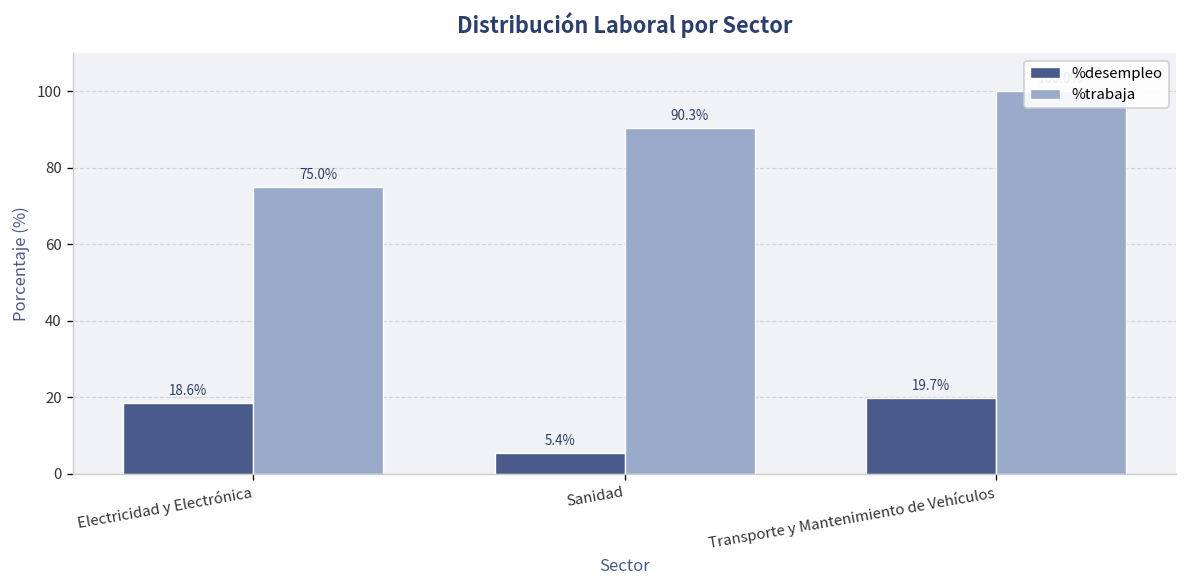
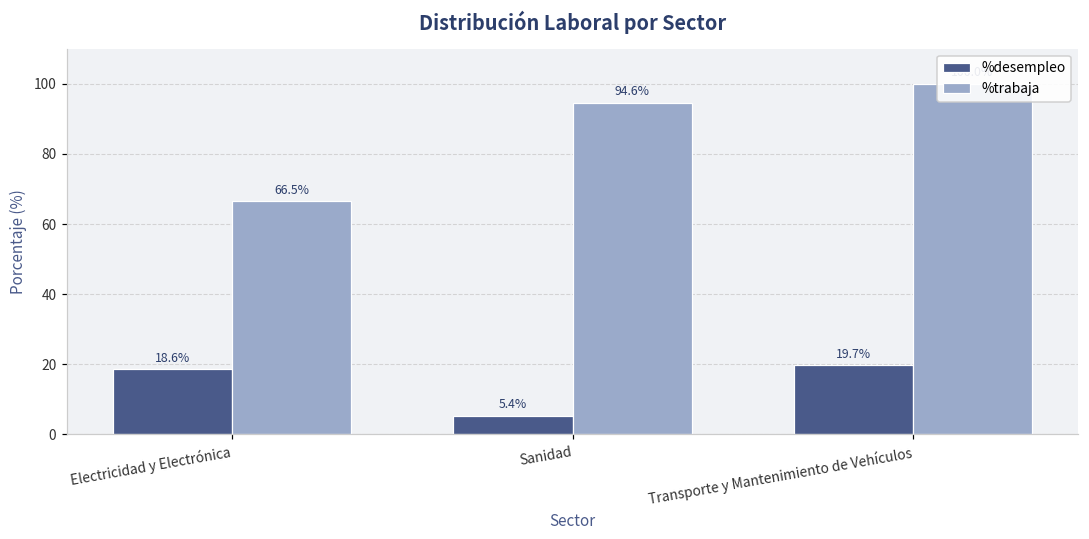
  {
    "%desempleo": {
      "Electricidad y Electrónica": "18.6%",
      "Sanidad": "5.4%",
      "Transporte y Mantenimiento de Vehículos": "19.7%"
    },
    "%trabaja": {
-     "Electricidad y Electrónica": "75.0%",
-     "Sanidad": "90.3%"
+     "Electricidad y Electrónica": "66.5%",
+     "Sanidad": "94.6%"
    }
  }
